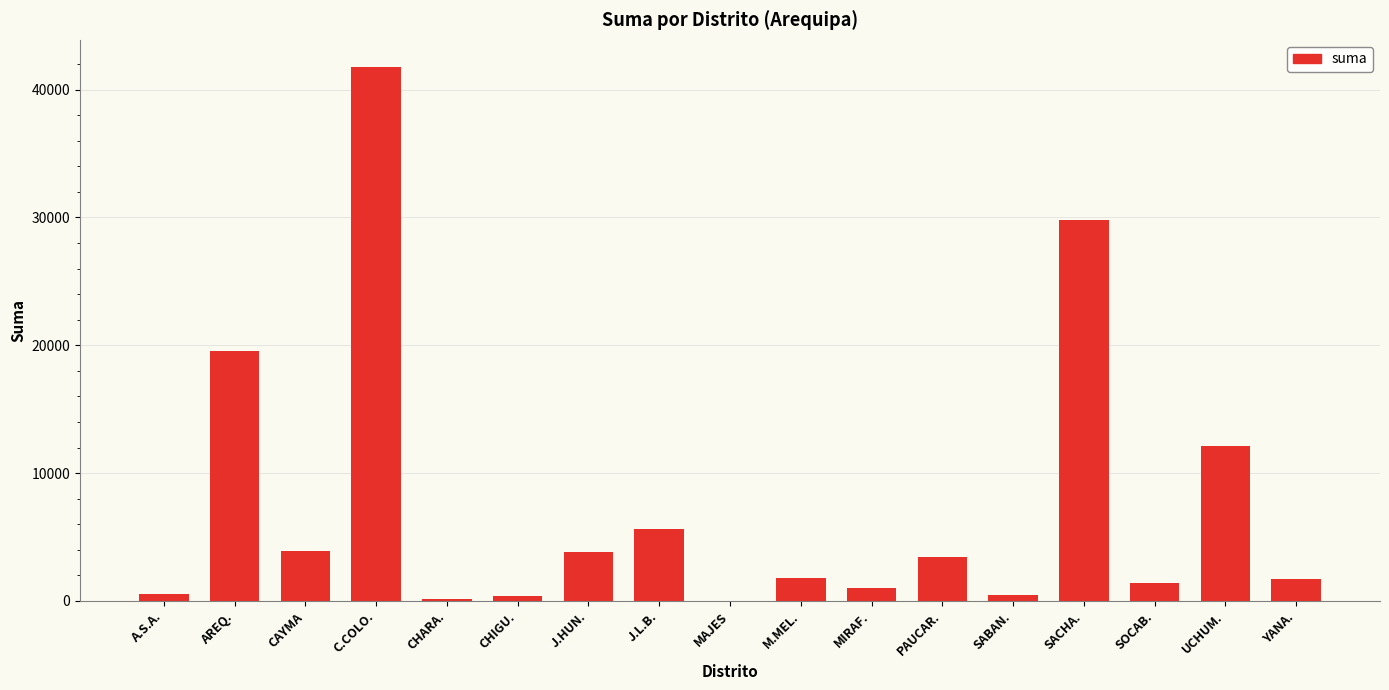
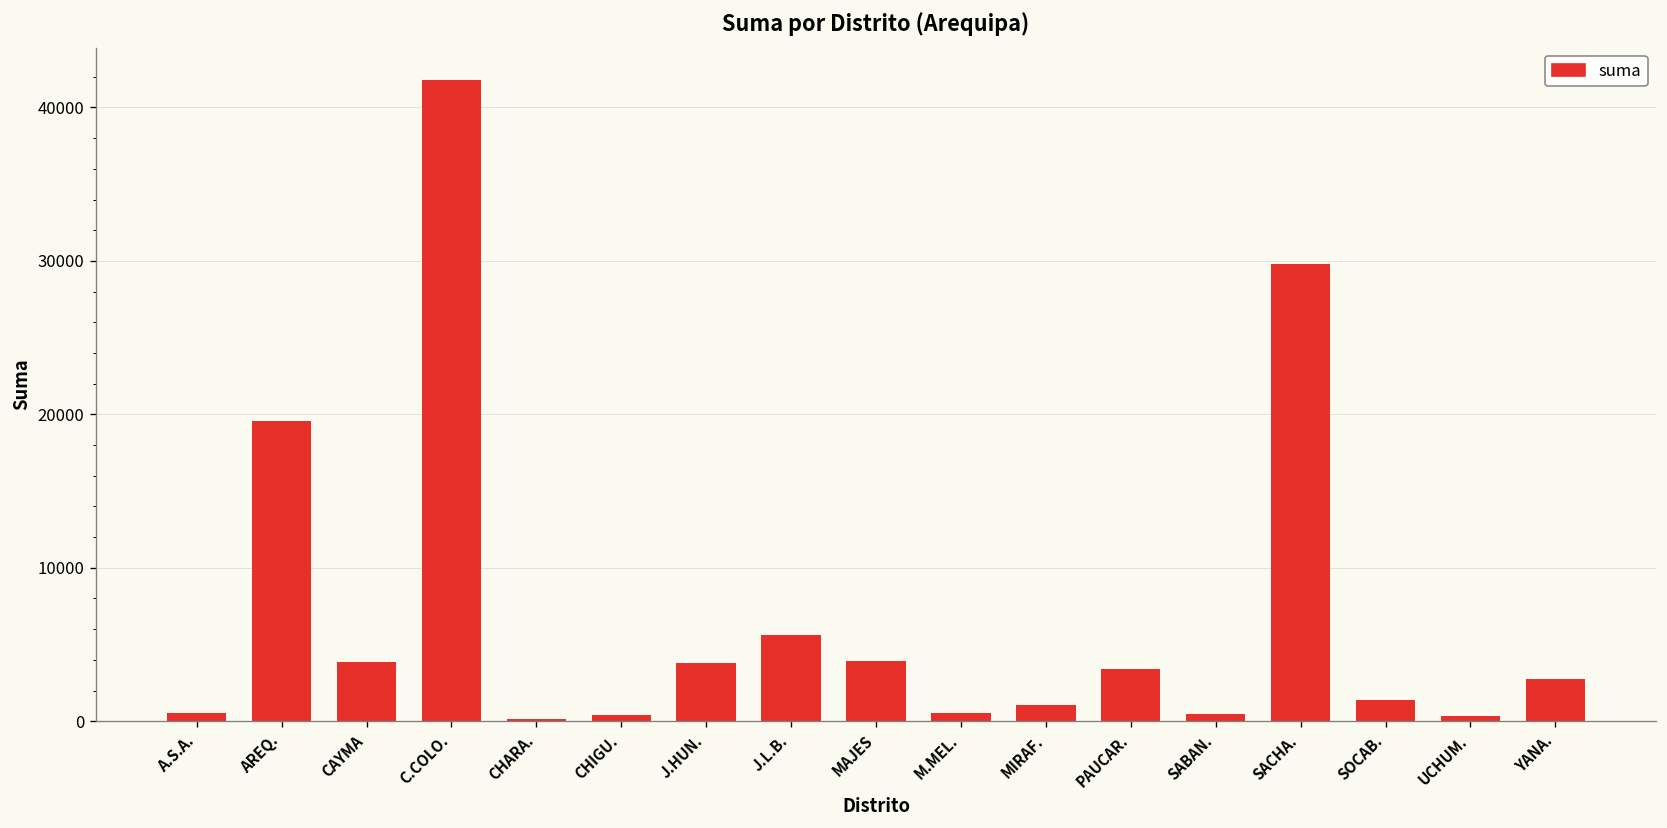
  {
    "A.S.A.": 500,
    "AREQ.": 19500,
    "CAYMA": 3900,
    "C.COLO.": 41800,
    "CHIGU.": 400,
    "J.HUN.": 3800,
    "J.L.B.": 5600,
-   "MAJES": 0,
-   "M.MEL.": 1800,
+   "MAJES": 3900,
+   "M.MEL.": 500,
    "MIRAF.": 1100,
    "PAUCAR.": 3400,
    "SABAN.": 500,
    "SACHA.": 29800,
    "SOCAB.": 1400,
-   "UCHUM.": 12100,
-   "YANA.": 1800
+   "UCHUM.": 300,
+   "YANA.": 2700
  }
